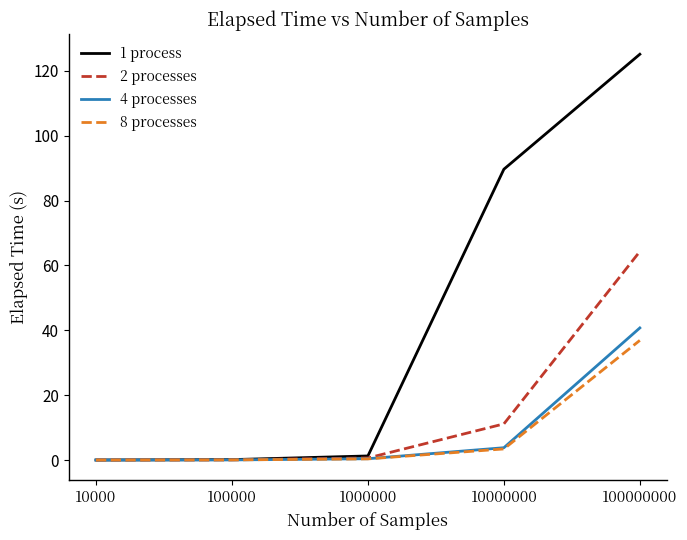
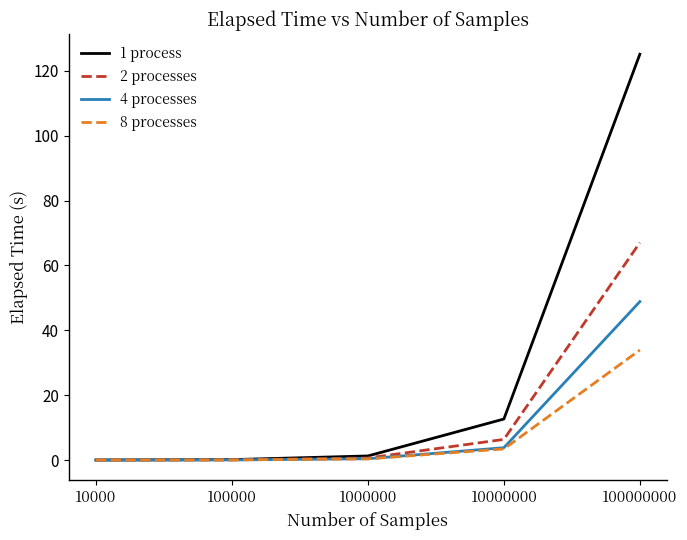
  {
    "1 process": {
-     "10000000": 90,
+     "10000000": 13,
      "100000000": 125
    },
    "2 processes": {
-     "10000000": 11,
-     "100000000": 64
+     "10000000": 6,
+     "100000000": 67
    },
    "4 processes": {
-     "100000000": 41
+     "100000000": 49
    },
    "8 processes": {
-     "100000000": 37
+     "100000000": 34
    }
  }
